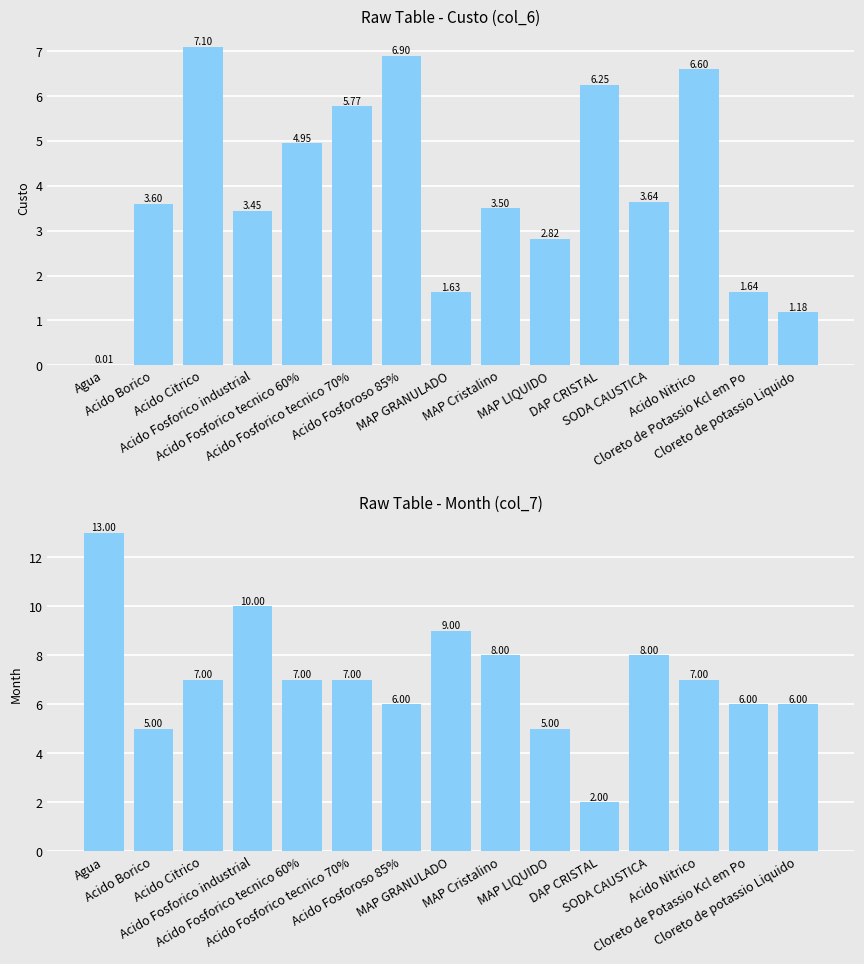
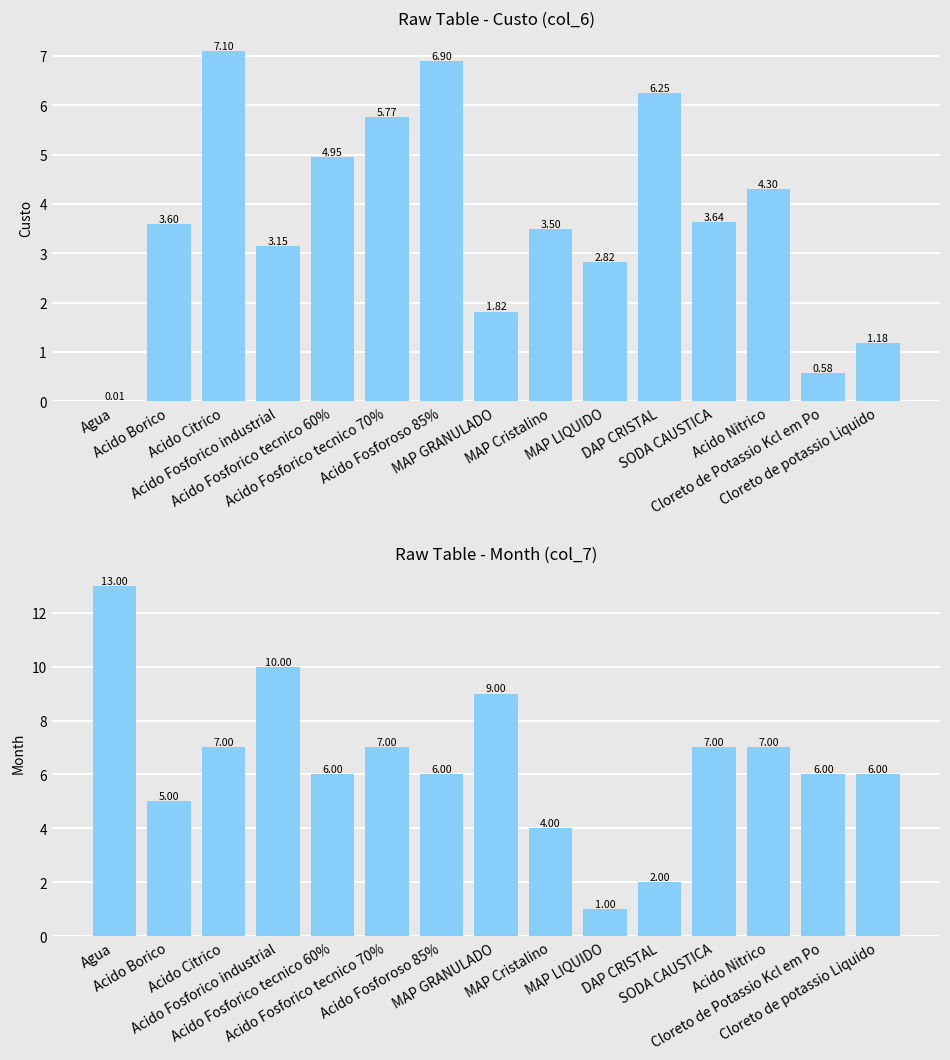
  {
    "Raw Table - Custo (col_6)": {
      "Agua": 0.01,
      "Acido Borico": 3.60,
      "Acido Citrico": 7.10,
-     "Acido Fosforico industrial": 3.45,
+     "Acido Fosforico industrial": 3.15,
      "Acido Fosforico tecnico 60%": 4.95,
      "Acido Fosforico tecnico 70%": 5.77,
      "Acido Fosforoso 85%": 6.90,
-     "MAP GRANULADO": 1.63,
+     "MAP GRANULADO": 1.82,
      "MAP Cristalino": 3.50,
      "MAP LIQUIDO": 2.82,
      "DAP CRISTAL": 6.25,
      "SODA CAUSTICA": 3.64,
-     "Acido Nitrico": 6.60,
-     "Cloreto de Potassio Kcl em Po": 1.64,
+     "Acido Nitrico": 4.30,
+     "Cloreto de Potassio Kcl em Po": 0.58,
      "Cloreto de potassio Liquido": 1.18
    },
    "Raw Table - Month (col_7)": {
      "Agua": 13.00,
      "Acido Borico": 5.00,
      "Acido Citrico": 7.00,
      "Acido Fosforico industrial": 10.00,
-     "Acido Fosforico tecnico 60%": 7.00,
+     "Acido Fosforico tecnico 60%": 6.00,
      "Acido Fosforico tecnico 70%": 7.00,
      "Acido Fosforoso 85%": 6.00,
      "MAP GRANULADO": 9.00,
-     "MAP Cristalino": 8.00,
-     "MAP LIQUIDO": 5.00,
+     "MAP Cristalino": 4.00,
+     "MAP LIQUIDO": 1.00,
      "DAP CRISTAL": 2.00,
-     "SODA CAUSTICA": 8.00,
+     "SODA CAUSTICA": 7.00,
      "Acido Nitrico": 7.00,
      "Cloreto de Potassio Kcl em Po": 6.00,
      "Cloreto de potassio Liquido": 6.00
    }
  }
